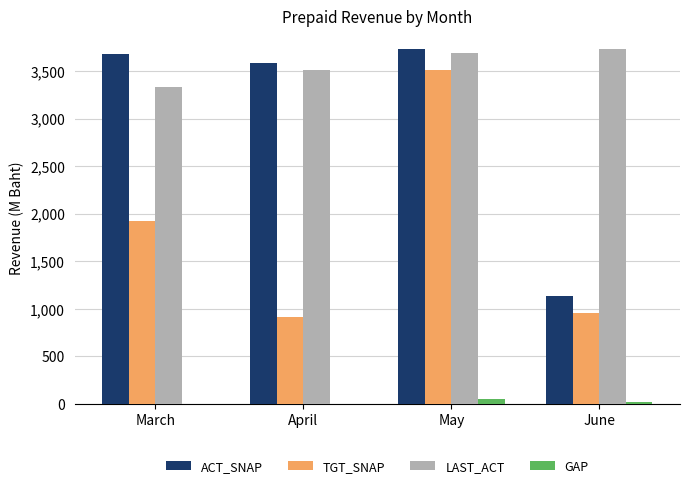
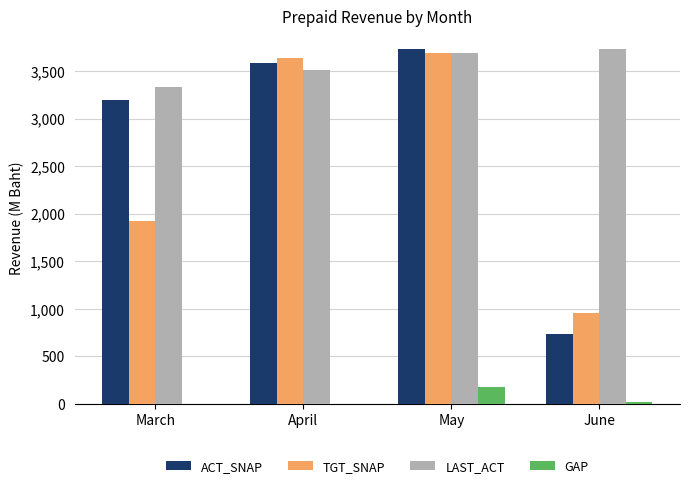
  {
    "ACT_SNAP": {
-     "March": "3,700",
+     "March": "3,200",
      "April": "3,600",
      "May": "3,700",
-     "June": "1,100"
+     "June": "700"
    },
    "TGT_SNAP": {
      "March": "1,900",
-     "April": "900",
-     "May": "3,500",
+     "April": "3,600",
+     "May": "3,700",
      "June": "1,000"
    },
    "LAST_ACT": {
      "March": "3,300",
      "April": "3,500",
      "May": "3,700",
      "June": "3,700"
    },
    "GAP": {
-     "May": "0"
+     "May": "200"
    }
  }
